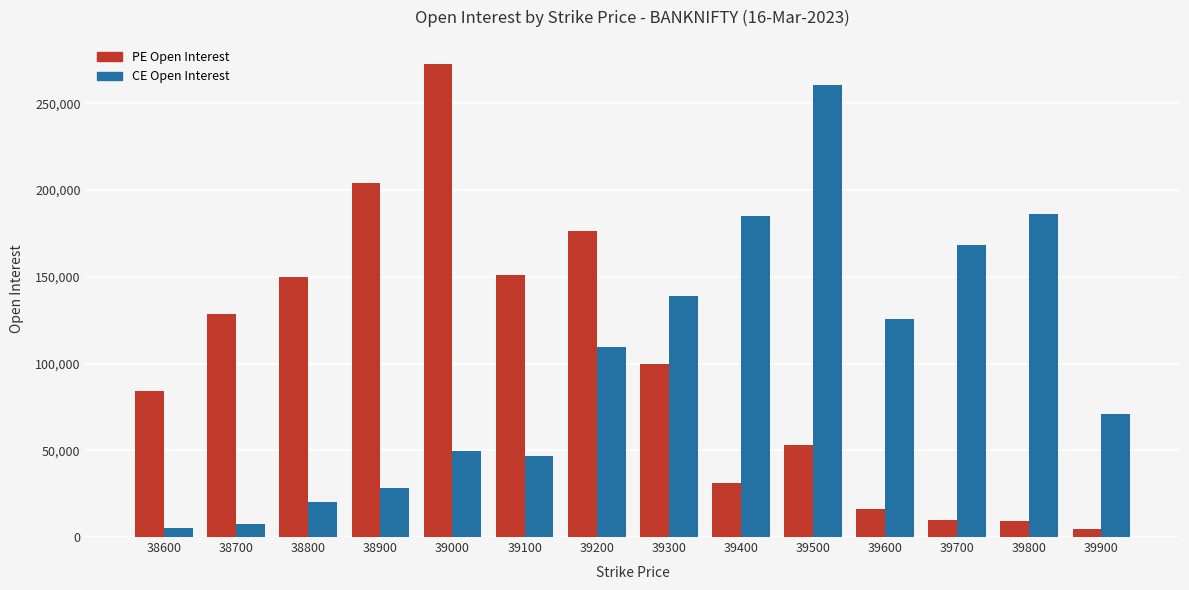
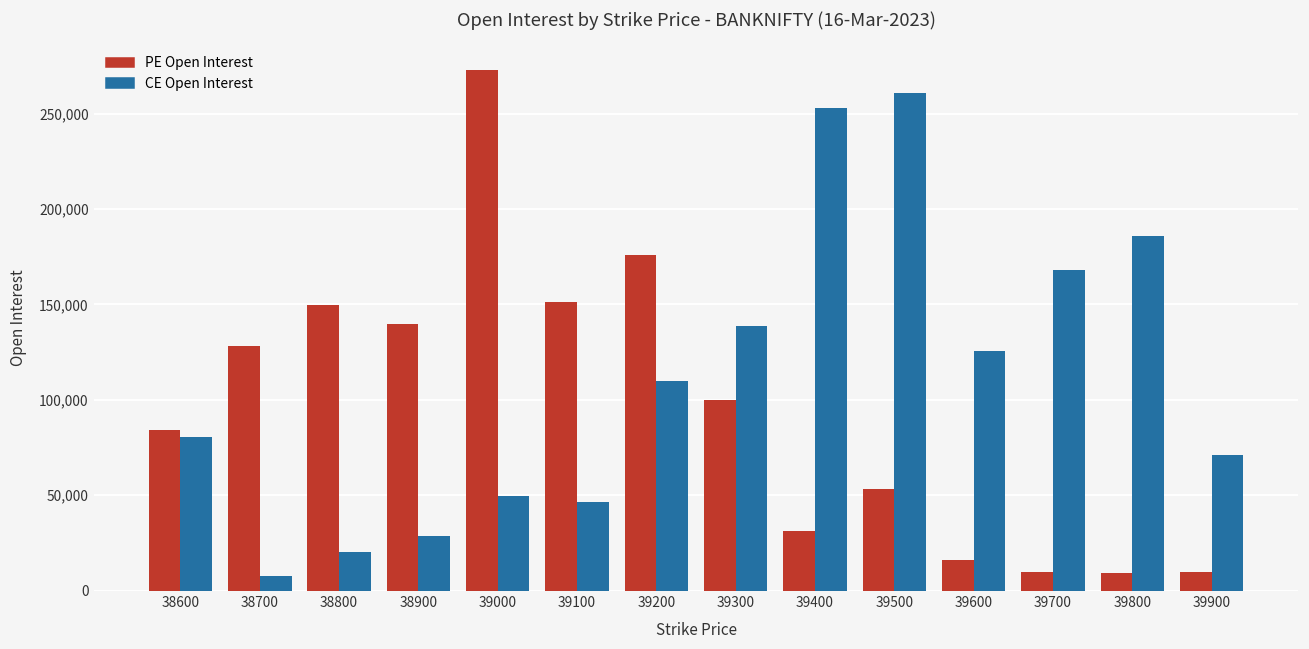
  {
    "PE Open Interest": {
      "38600": "84,000",
      "38700": "128,000",
      "38800": "150,000",
-     "38900": "204,000",
+     "38900": "140,000",
      "39000": "273,000",
      "39100": "151,000",
      "39200": "176,000",
      "39300": "100,000",
      "39400": "31,000",
      "39500": "53,000",
      "39600": "16,000",
      "39700": "10,000",
      "39800": "9,000",
-     "39900": "5,000"
+     "39900": "10,000"
    },
    "CE Open Interest": {
-     "38600": "5,000",
+     "38600": "81,000",
      "38700": "8,000",
      "38800": "20,000",
      "38900": "28,000",
      "39000": "50,000",
      "39100": "46,000",
      "39200": "110,000",
      "39300": "139,000",
-     "39400": "185,000",
+     "39400": "253,000",
      "39500": "261,000",
      "39600": "126,000",
      "39700": "168,000",
      "39800": "186,000",
      "39900": "71,000"
    }
  }
